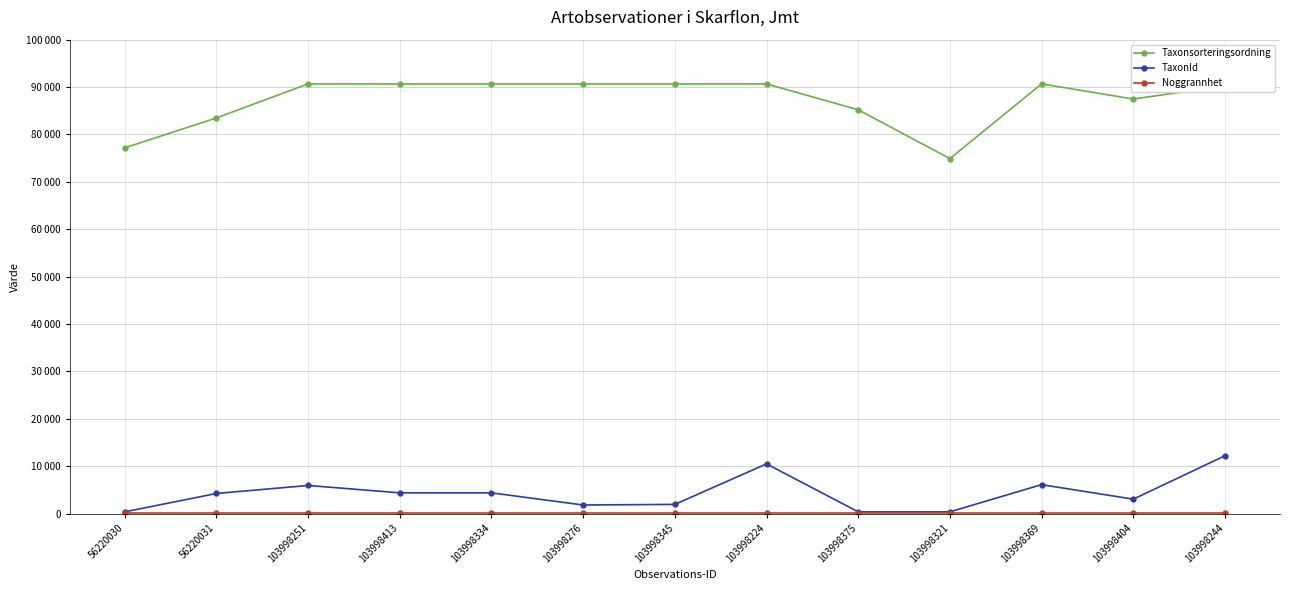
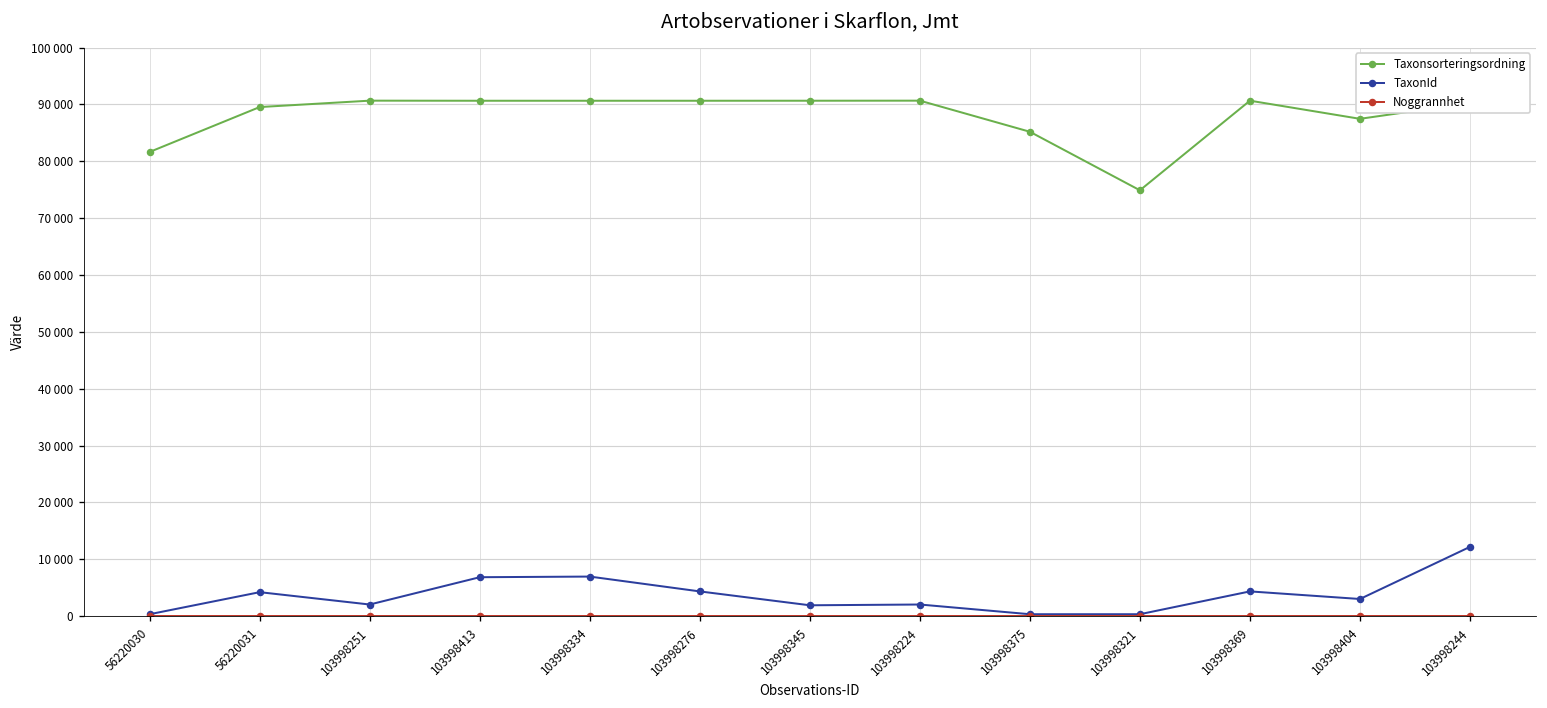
  {
    "Taxonsorteringsordning": {
-     "56220030": 77000,
-     "56220031": 83000,
+     "56220030": 82000,
+     "56220031": 90000,
      "103998251": 91000,
      "103998413": 91000,
      "103998334": 91000,
      "103998276": 91000,
      "103998345": 91000,
      "103998224": 91000,
      "103998375": 85000,
      "103998321": 75000,
      "103998369": 91000,
      "103998404": 87000
    },
    "TaxonId": {
      "56220031": 4000,
-     "103998251": 6000,
-     "103998413": 4000,
-     "103998334": 4000,
-     "103998276": 2000,
+     "103998251": 2000,
+     "103998413": 7000,
+     "103998334": 7000,
+     "103998276": 4000,
      "103998345": 2000,
-     "103998224": 10000,
-     "103998369": 6000,
+     "103998224": 2000,
+     "103998369": 4000,
      "103998404": 3000,
      "103998244": 12000
    },
    "Noggrannhet": {
      "56220031": 0,
      "103998251": 0,
      "103998413": 0,
      "103998334": 0,
      "103998276": 0,
      "103998345": 0,
      "103998224": 0,
      "103998369": 0,
      "103998404": 0,
      "103998244": 0
    }
  }
